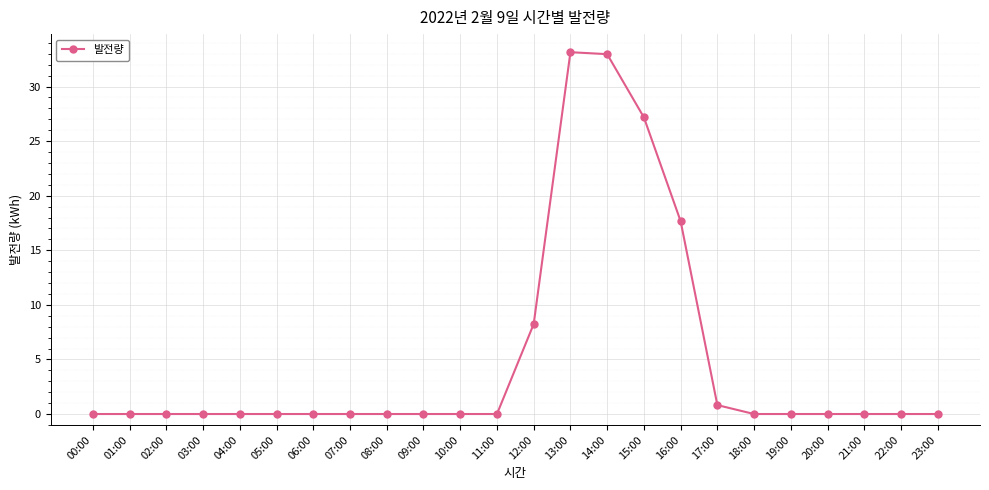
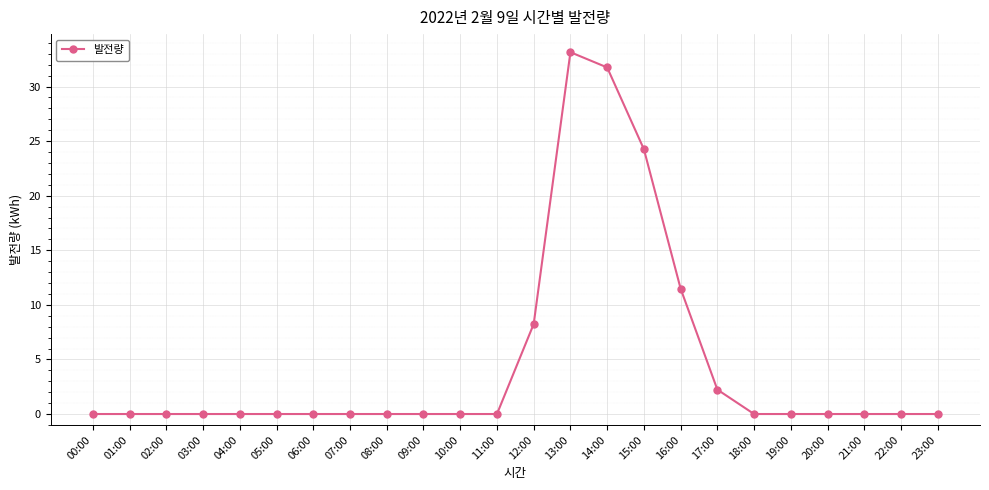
  {
    "00:00": 0.0,
    "01:00": 0.0,
    "02:00": 0.0,
    "03:00": 0.0,
    "04:00": 0.0,
    "05:00": 0.0,
    "06:00": 0.0,
    "07:00": 0.0,
    "08:00": 0.0,
    "09:00": 0.0,
    "10:00": 0.0,
    "11:00": 0.0,
    "12:00": 8.2,
    "13:00": 33.1,
-   "14:00": 33.0,
-   "15:00": 27.2,
-   "16:00": 17.7,
-   "17:00": 0.8,
+   "14:00": 31.7,
+   "15:00": 24.3,
+   "16:00": 11.5,
+   "17:00": 2.2,
    "18:00": 0.0,
    "19:00": 0.0,
    "20:00": 0.0,
    "21:00": 0.0,
    "22:00": 0.0,
    "23:00": 0.0
  }
